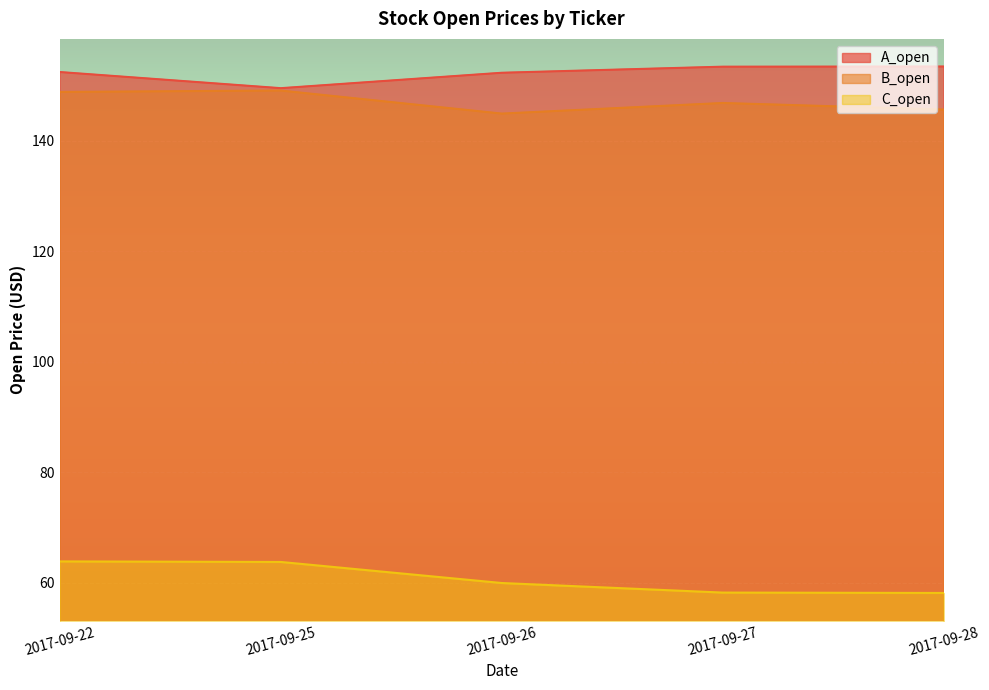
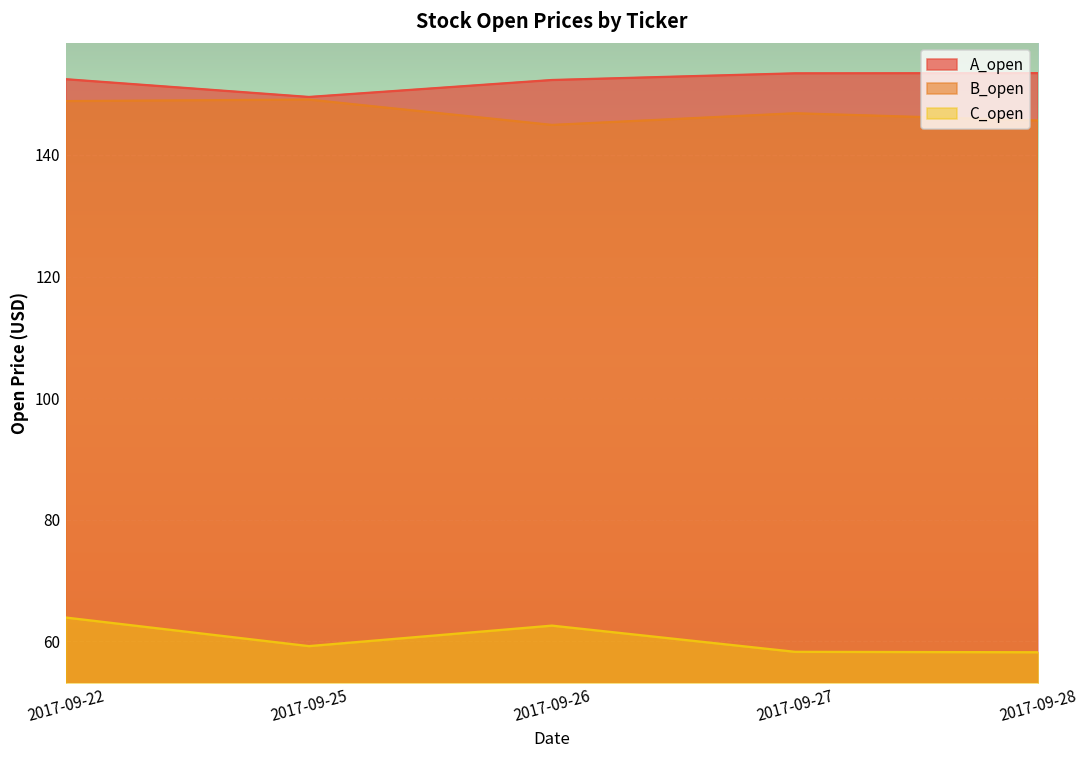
  {
    "C_open": {
      "2017-09-22": 64,
-     "2017-09-25": 64,
-     "2017-09-26": 60,
+     "2017-09-25": 59,
+     "2017-09-26": 63,
      "2017-09-27": 58,
      "2017-09-28": 58
    }
  }
